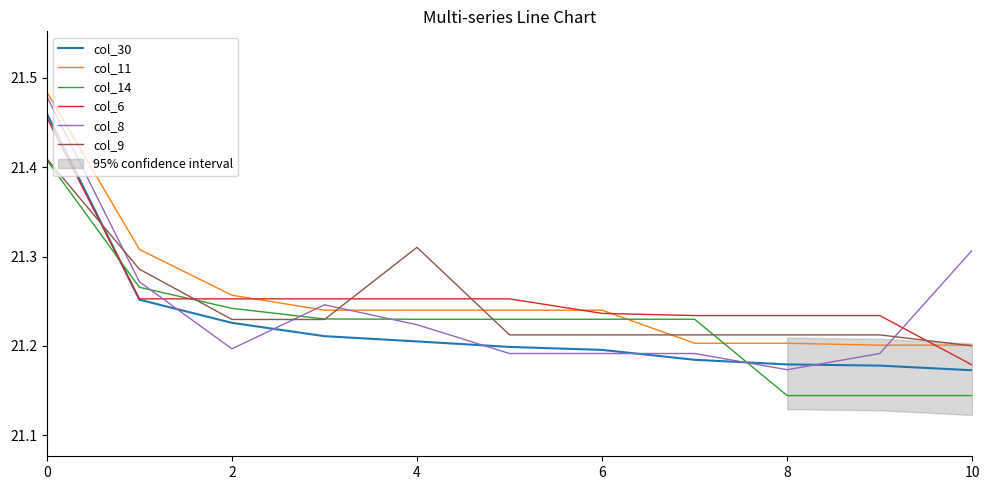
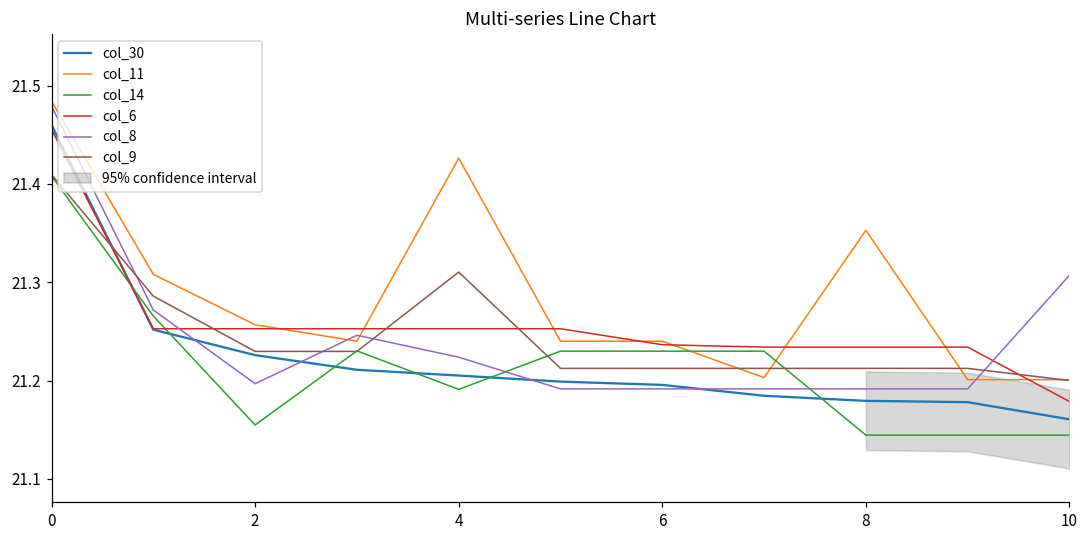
  {
    "col_30": {
      "0": 21.46,
      "2": 21.23,
      "4": 21.21,
      "6": 21.20,
      "8": 21.18,
-     "10": 21.17
+     "10": 21.16
    },
    "col_11": {
      "0": 21.48,
      "2": 21.26,
-     "4": 21.24,
+     "4": 21.43,
      "6": 21.24,
-     "8": 21.20
+     "8": 21.35
    },
    "col_14": {
-     "2": 21.24,
-     "4": 21.23,
+     "2": 21.15,
+     "4": 21.19,
      "6": 21.23,
      "8": 21.14,
      "10": 21.14
    },
    "col_6": {
      "0": 21.46,
      "2": 21.25,
      "4": 21.25,
      "6": 21.24,
      "8": 21.23,
      "10": 21.18
    },
    "col_8": {
      "0": 21.48,
      "2": 21.20,
      "4": 21.22,
      "6": 21.19,
-     "8": 21.17,
+     "8": 21.19,
      "10": 21.31
    },
    "col_9": {
      "2": 21.23,
      "4": 21.31,
      "6": 21.21,
      "8": 21.21
    }
  }
